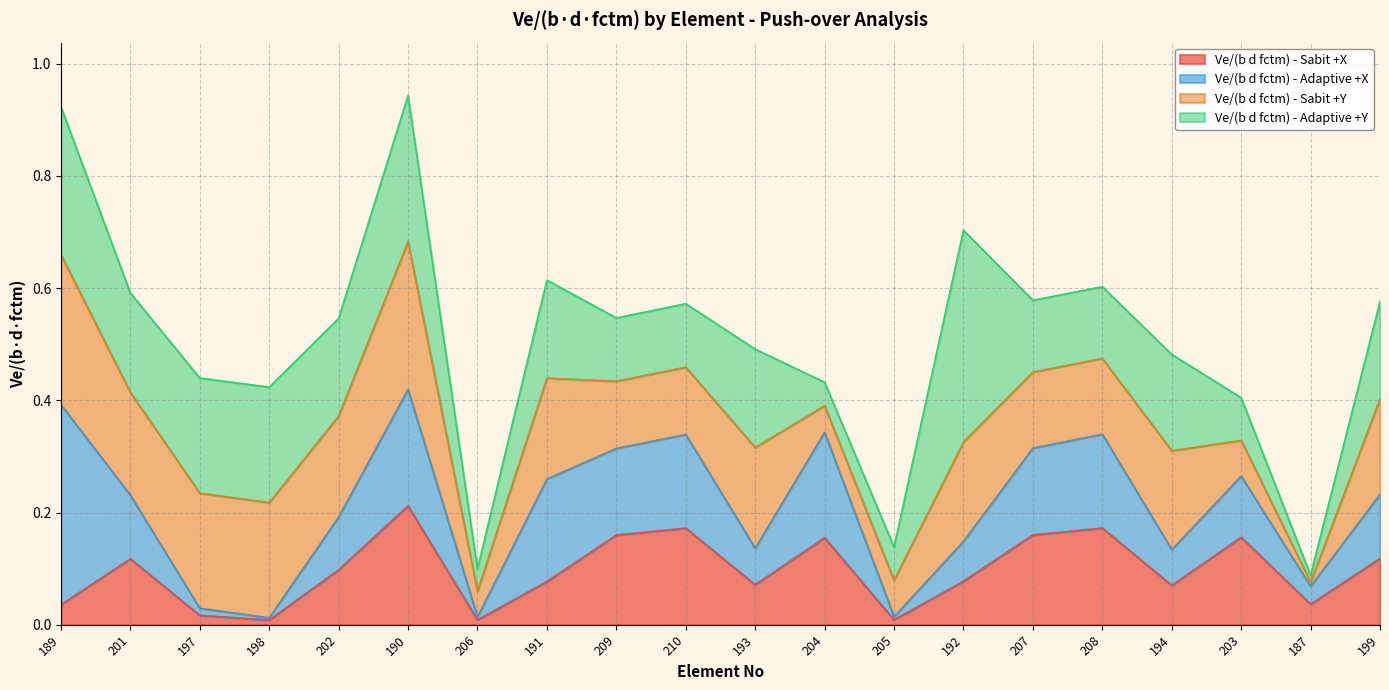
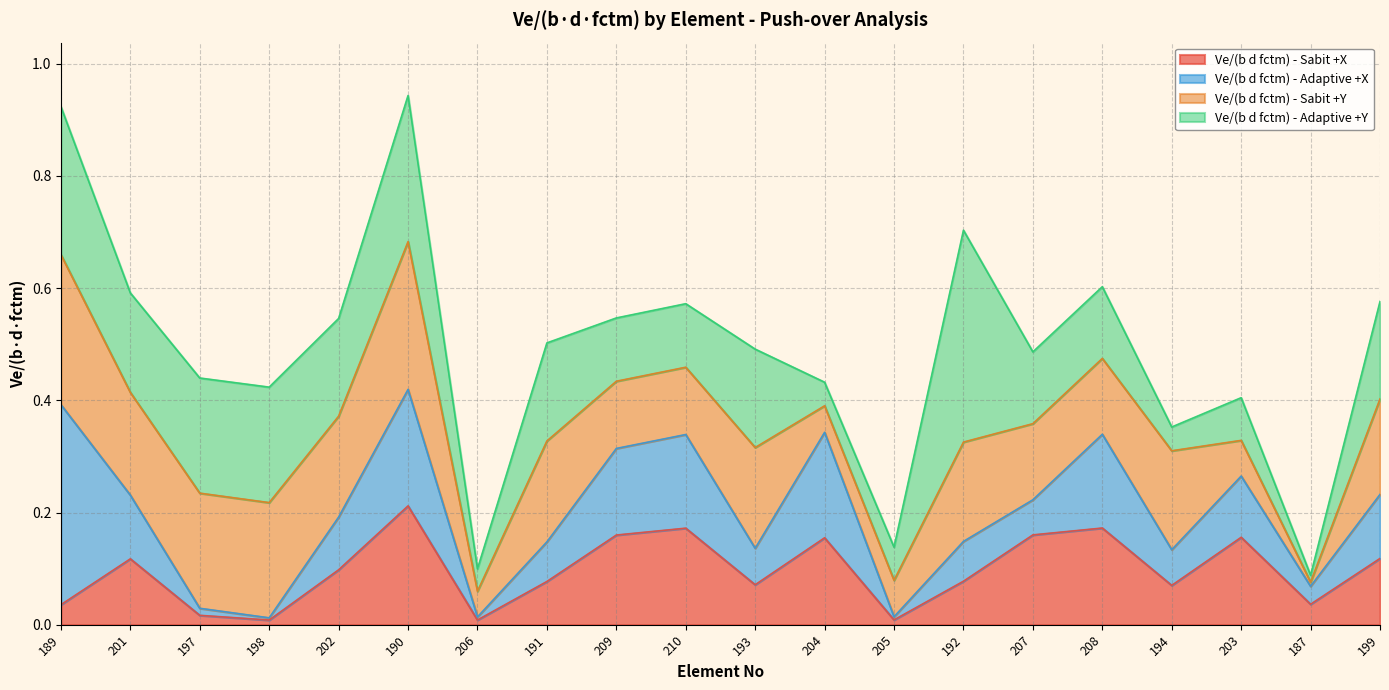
  {
    "Ve/(b d fctm) - Adaptive +X": {
      "189": 0.36,
      "201": 0.11,
      "197": 0.01,
      "202": 0.09,
      "190": 0.21,
      "206": 0.01,
-     "191": 0.18,
+     "191": 0.07,
      "209": 0.15,
      "210": 0.17,
      "193": 0.07,
      "204": 0.19,
      "205": 0.01,
      "192": 0.07,
-     "207": 0.15,
+     "207": 0.06,
      "208": 0.17,
      "194": 0.06,
      "203": 0.11,
      "187": 0.03,
      "199": 0.11
    },
    "Ve/(b d fctm) - Adaptive +Y": {
      "189": 0.26,
      "201": 0.18,
      "197": 0.21,
      "198": 0.21,
      "202": 0.17,
      "190": 0.26,
      "206": 0.04,
      "191": 0.17,
      "209": 0.11,
      "210": 0.11,
      "193": 0.18,
      "204": 0.04,
      "205": 0.06,
      "192": 0.38,
      "207": 0.13,
      "208": 0.13,
-     "194": 0.17,
+     "194": 0.04,
      "203": 0.08,
      "187": 0.01,
      "199": 0.17
    }
  }
